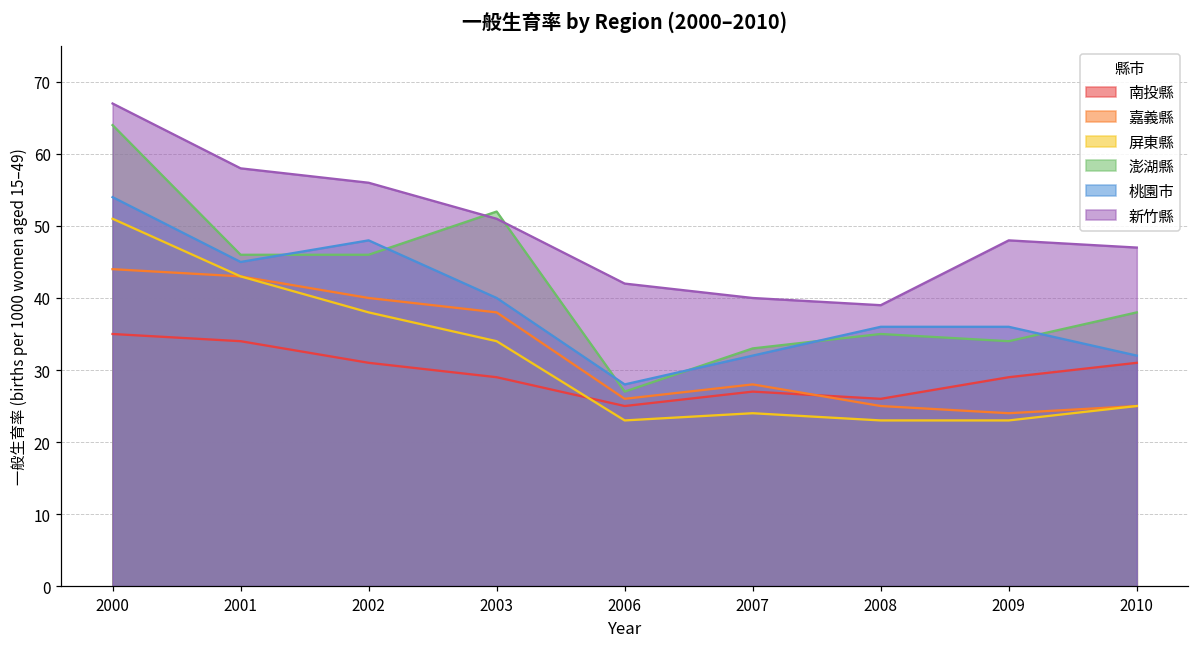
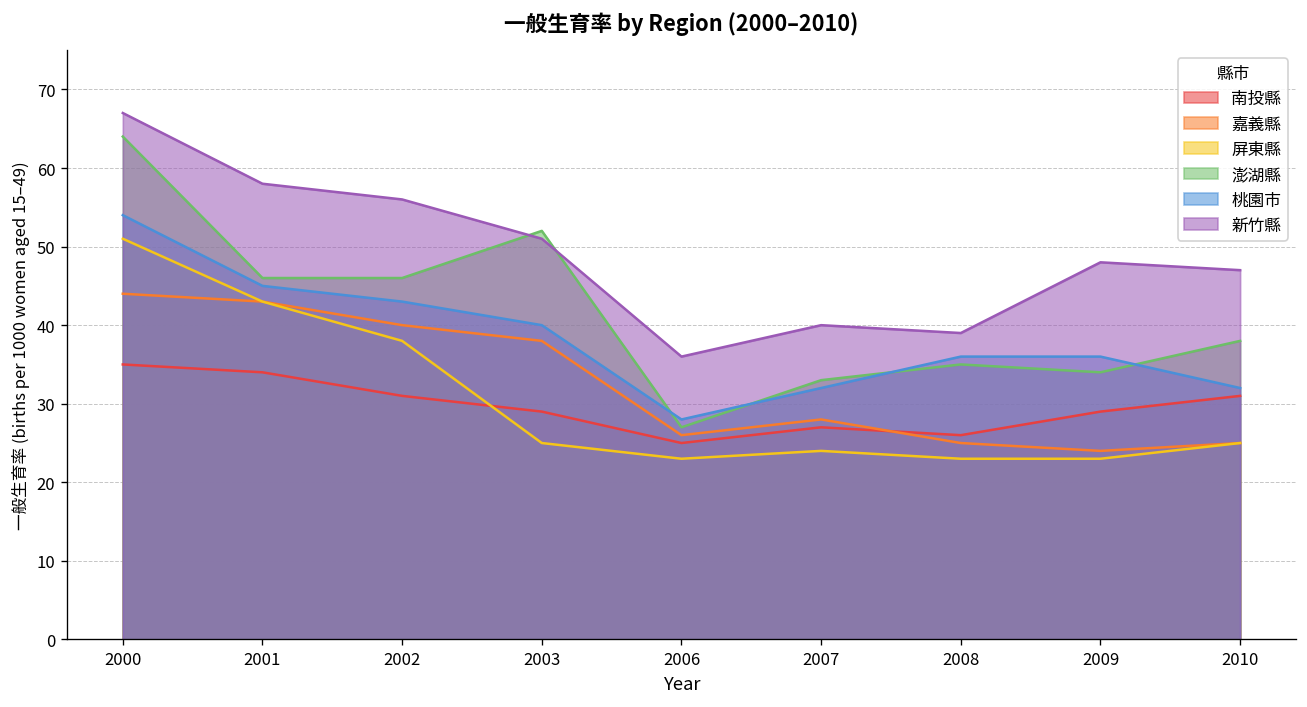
  {
    "屏東縣": {
      "2000": 51,
      "2002": 38,
-     "2003": 34,
+     "2003": 25,
      "2006": 23,
      "2007": 24,
      "2008": 23,
      "2009": 23
    },
    "澎湖縣": {
      "2000": 64,
      "2001": 46,
      "2002": 46,
      "2003": 52,
      "2006": 27,
      "2007": 33,
      "2008": 35,
      "2009": 34,
      "2010": 38
    },
    "桃園市": {
      "2000": 54,
      "2001": 45,
-     "2002": 48,
+     "2002": 43,
      "2003": 40,
      "2006": 28,
      "2007": 32,
      "2008": 36,
      "2009": 36,
      "2010": 32
    },
    "新竹縣": {
      "2000": 67,
      "2001": 58,
      "2002": 56,
      "2003": 51,
-     "2006": 42,
+     "2006": 36,
      "2007": 40,
      "2008": 39,
      "2009": 48,
      "2010": 47
    }
  }
